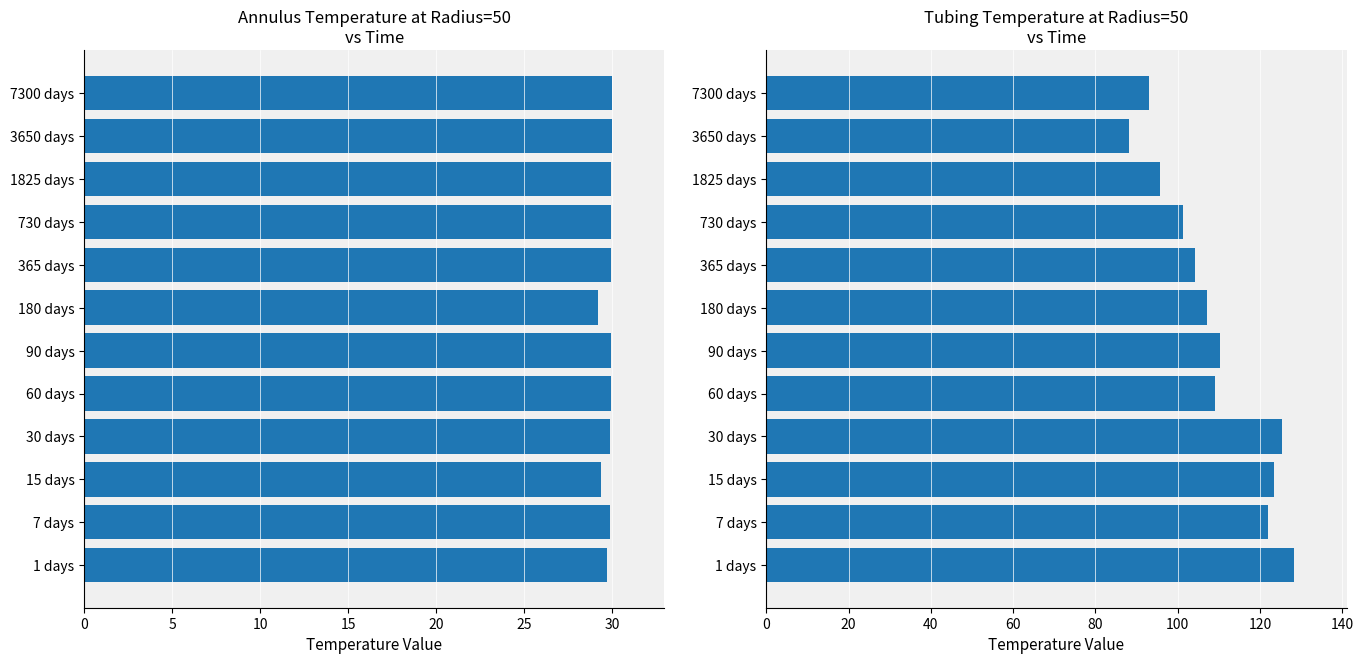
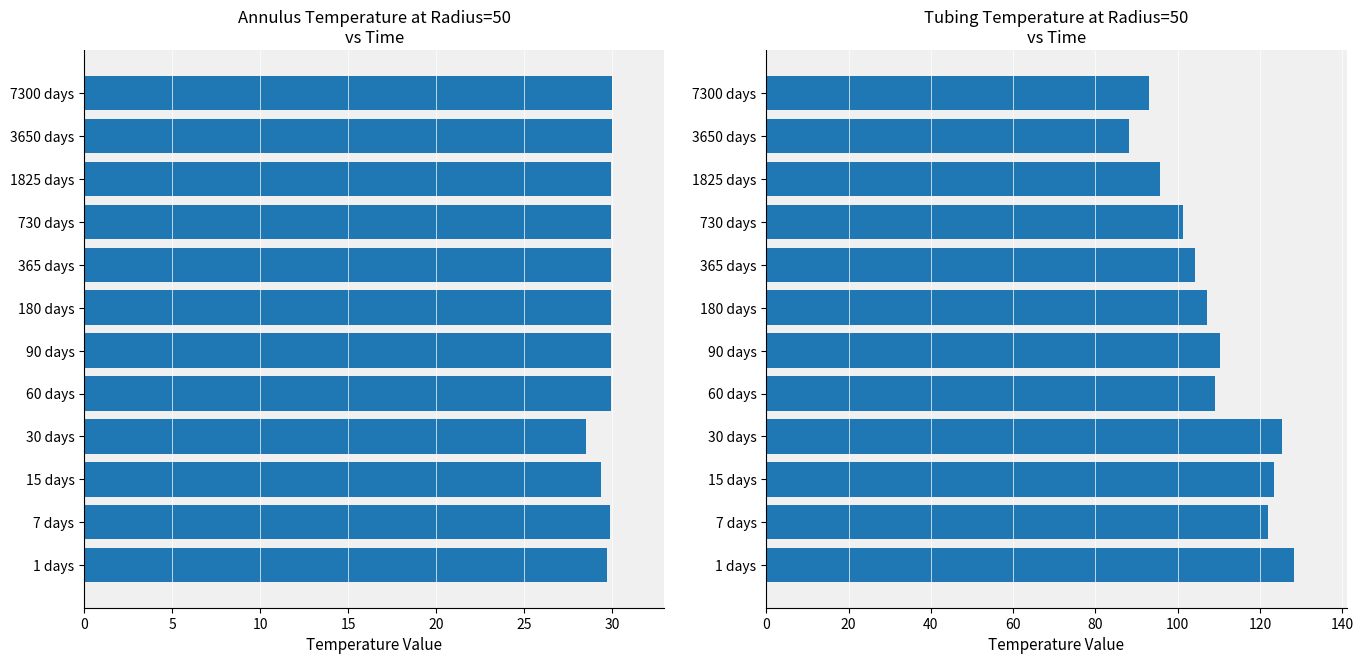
  {
    "Annulus Temperature at Radius=50 vs Time": {
      "7300 days": 30.0,
      "3650 days": 29.9,
      "1825 days": 29.9,
      "730 days": 29.9,
      "365 days": 29.9,
-     "180 days": 29.2,
+     "180 days": 29.9,
      "90 days": 29.9,
      "60 days": 29.9,
-     "30 days": 29.9,
+     "30 days": 28.5,
      "15 days": 29.3,
      "7 days": 29.8,
      "1 days": 29.7
    },
    "Tubing Temperature at Radius=50 vs Time": {
      "7300 days": 93,
      "3650 days": 88,
      "1825 days": 96,
      "730 days": 101,
      "365 days": 104,
      "180 days": 107,
      "90 days": 110,
      "60 days": 109,
      "30 days": 125,
      "15 days": 123,
      "7 days": 122,
      "1 days": 128
    }
  }
